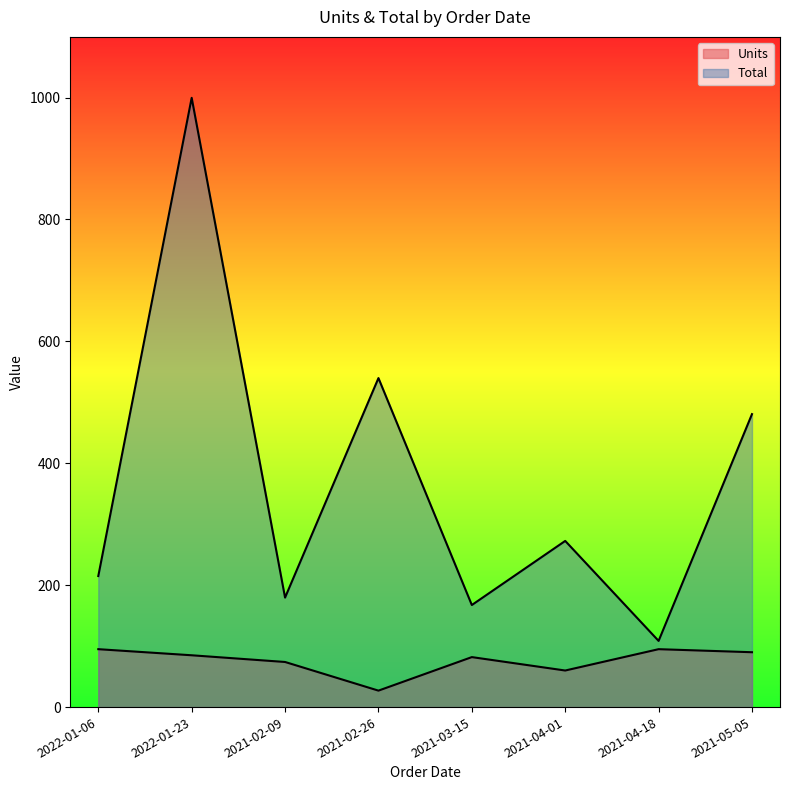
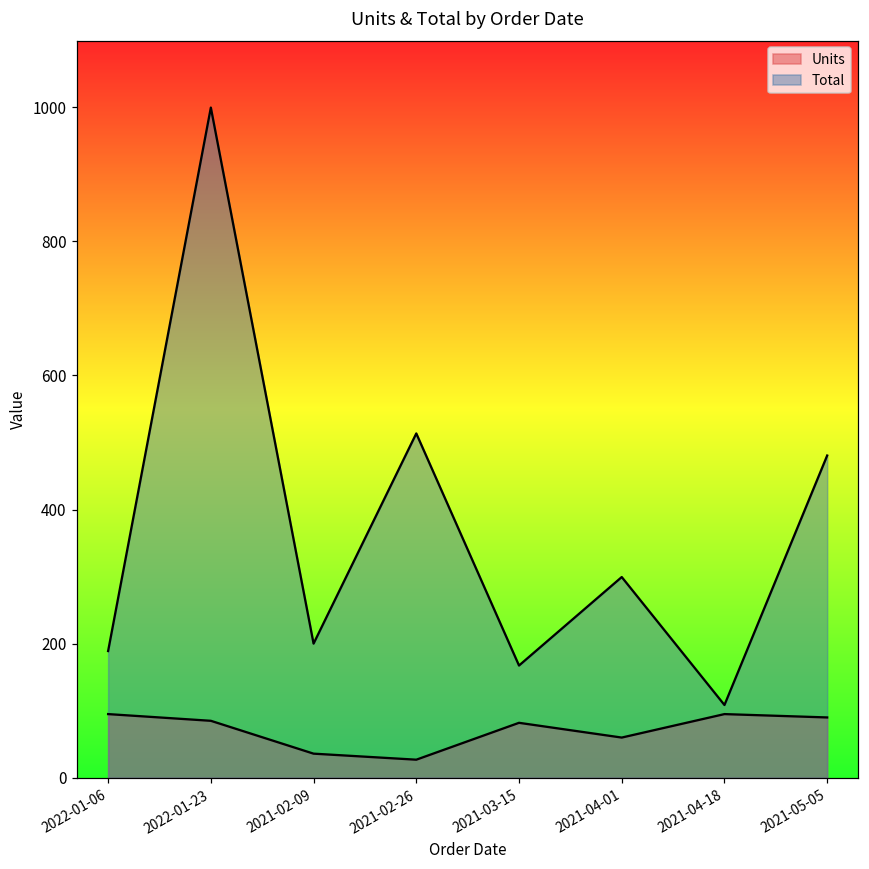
  {
    "Units": {
      "2022-01-06": 100,
      "2022-01-23": 90,
-     "2021-02-09": 70,
+     "2021-02-09": 40,
      "2021-02-26": 30,
      "2021-03-15": 80,
      "2021-04-01": 60,
      "2021-04-18": 100,
      "2021-05-05": 90
    },
    "Total": {
-     "2022-01-06": 210,
+     "2022-01-06": 190,
      "2022-01-23": 1000,
-     "2021-02-09": 180,
-     "2021-02-26": 540,
+     "2021-02-09": 200,
+     "2021-02-26": 510,
      "2021-03-15": 170,
-     "2021-04-01": 270,
+     "2021-04-01": 300,
      "2021-04-18": 110,
      "2021-05-05": 480
    }
  }
